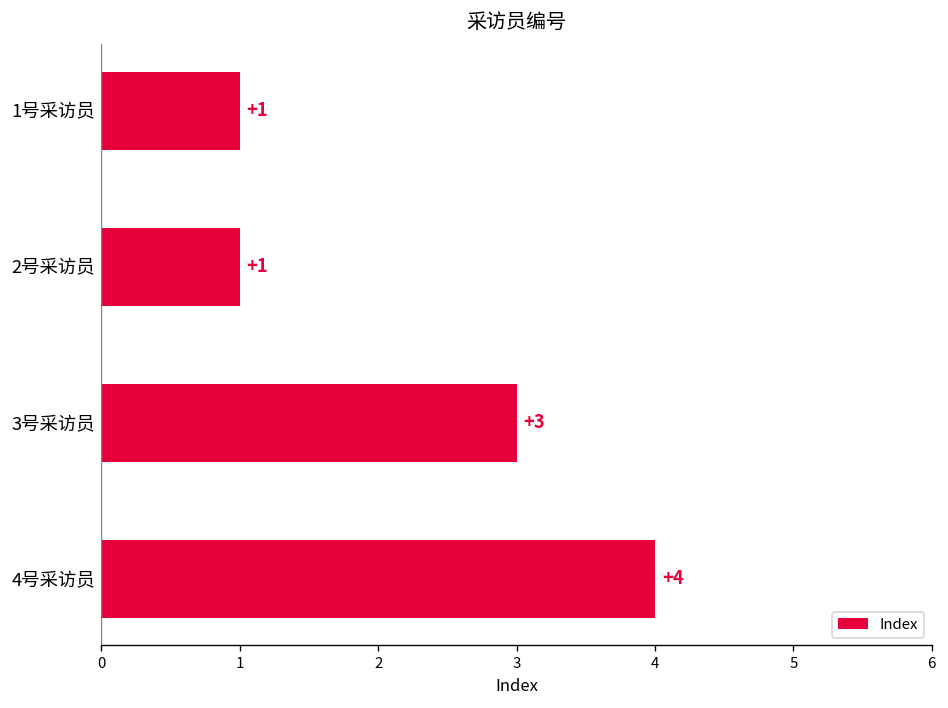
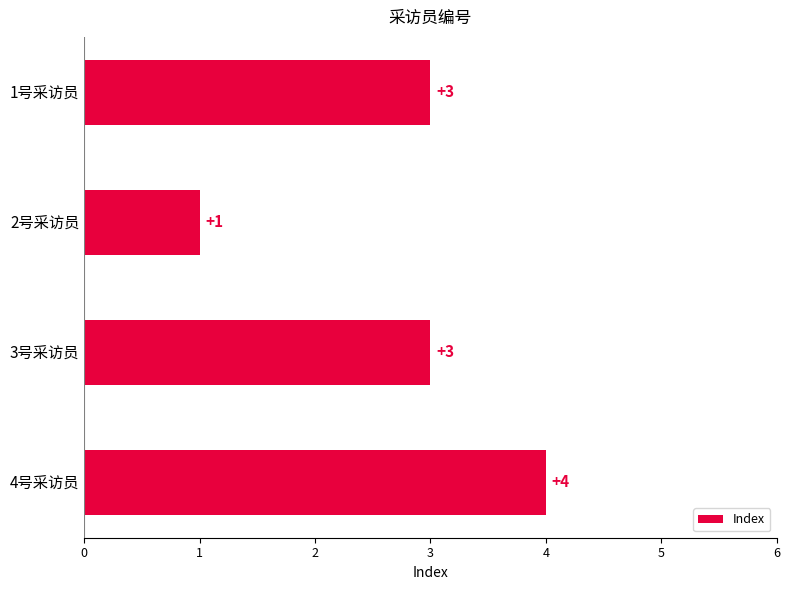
  {
-   "1号采访员": "+1",
+   "1号采访员": "+3",
    "2号采访员": "+1",
    "3号采访员": "+3",
    "4号采访员": "+4"
  }
